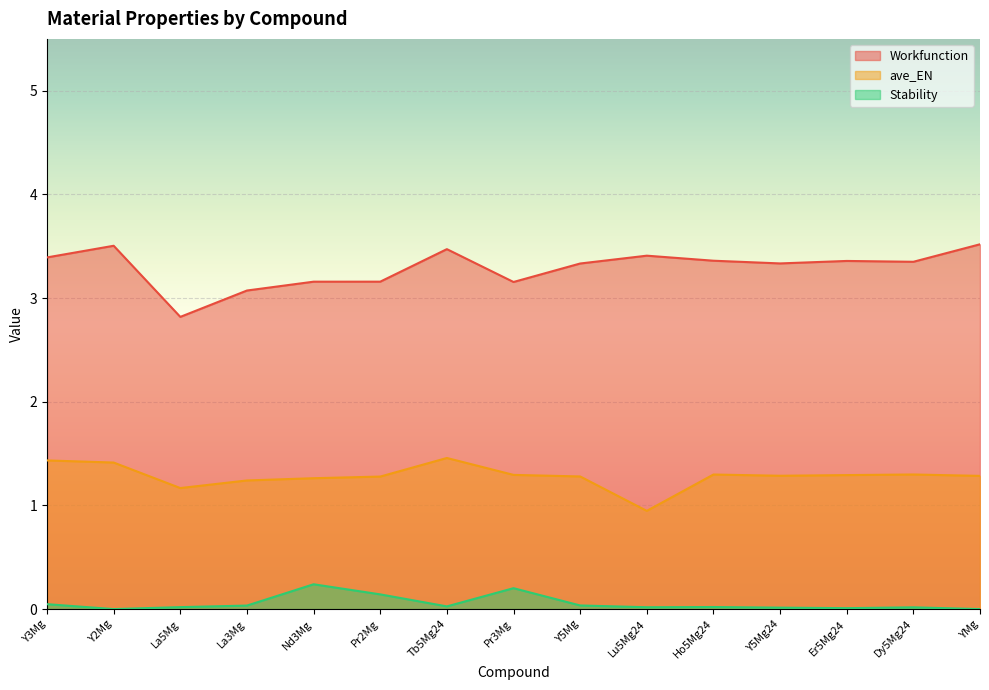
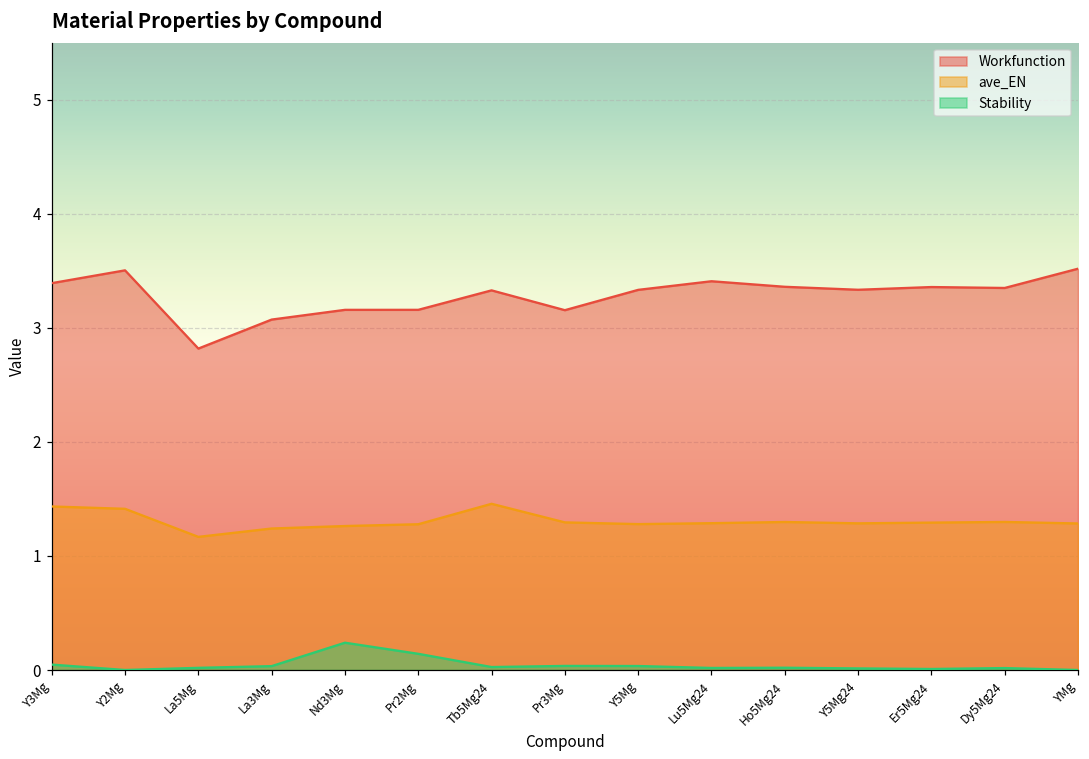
  {
    "Workfunction": {
      "Y3Mg": 3.39,
      "Y2Mg": 3.50,
      "La5Mg": 2.82,
      "La3Mg": 3.07,
      "Nd3Mg": 3.16,
      "Pr2Mg": 3.16,
-     "Tb5Mg24": 3.47,
+     "Tb5Mg24": 3.33,
      "Pr3Mg": 3.16,
      "Y5Mg": 3.33,
      "Lu5Mg24": 3.41,
      "Ho5Mg24": 3.36,
      "Y5Mg24": 3.33,
      "Er5Mg24": 3.36,
      "Dy5Mg24": 3.35,
      "YMg": 3.52
    },
    "ave_EN": {
      "Y3Mg": 1.43,
      "Y2Mg": 1.41,
      "La5Mg": 1.17,
      "La3Mg": 1.24,
      "Nd3Mg": 1.26,
      "Pr2Mg": 1.28,
      "Tb5Mg24": 1.46,
      "Pr3Mg": 1.29,
      "Y5Mg": 1.28,
-     "Lu5Mg24": 0.95,
+     "Lu5Mg24": 1.29,
      "Ho5Mg24": 1.30,
      "Y5Mg24": 1.29,
      "Er5Mg24": 1.29,
      "Dy5Mg24": 1.30,
      "YMg": 1.29
    },
    "Stability": {
      "Y3Mg": 0.05,
      "Y2Mg": 0.00,
      "La5Mg": 0.02,
      "La3Mg": 0.03,
      "Nd3Mg": 0.24,
      "Pr2Mg": 0.14,
      "Tb5Mg24": 0.03,
-     "Pr3Mg": 0.20,
+     "Pr3Mg": 0.04,
      "Y5Mg": 0.04,
      "Lu5Mg24": 0.02,
      "Ho5Mg24": 0.02,
      "Y5Mg24": 0.01,
      "Er5Mg24": 0.01,
      "Dy5Mg24": 0.02,
      "YMg": 0.00
    }
  }
